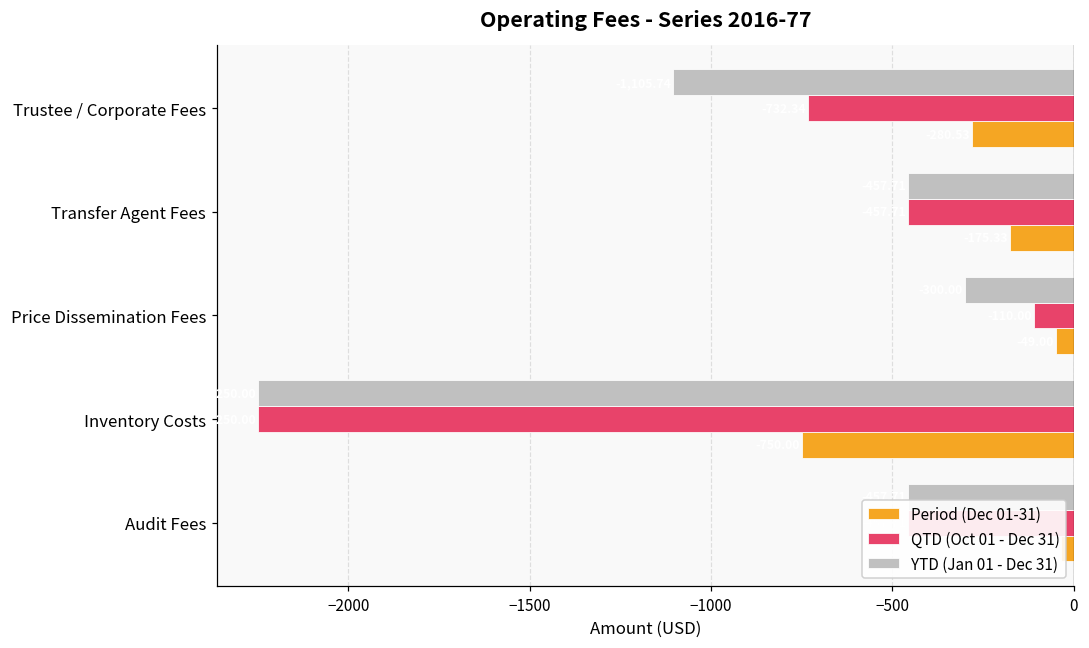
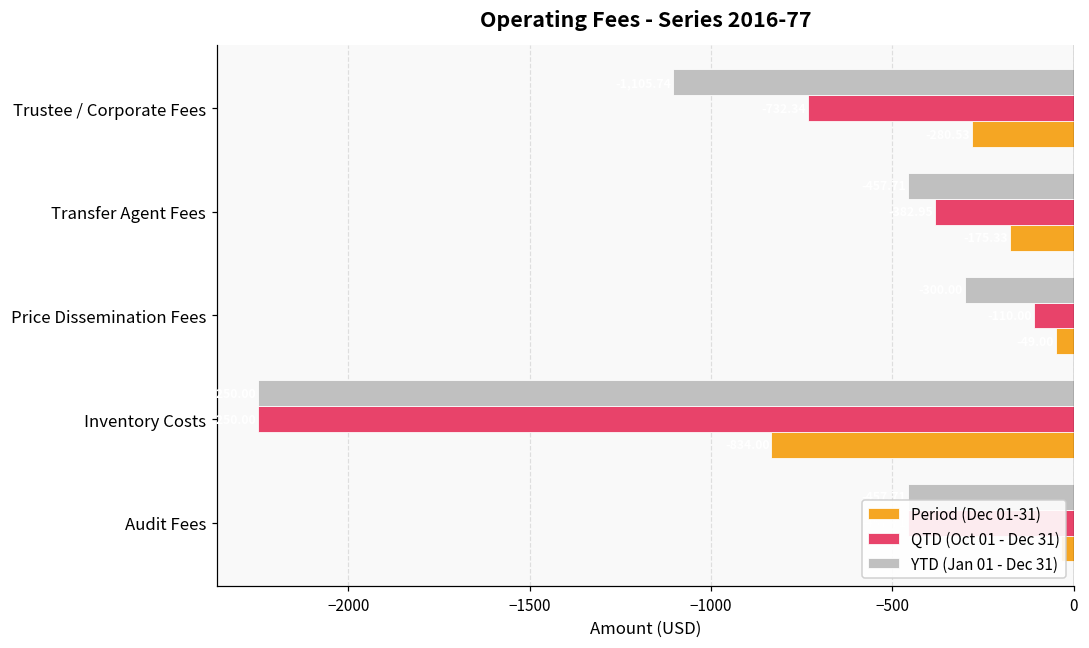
  {
    "Period (Dec 01-31)": {
      "Trustee / Corporate Fees": -280,
      "Transfer Agent Fees": -180,
      "Price Dissemination Fees": -50,
-     "Inventory Costs": -750
+     "Inventory Costs": -830
    },
    "QTD (Oct 01 - Dec 31)": {
      "Trustee / Corporate Fees": -730,
-     "Transfer Agent Fees": -460,
+     "Transfer Agent Fees": -380,
      "Price Dissemination Fees": -110,
      "Inventory Costs": -2250
    },
    "YTD (Jan 01 - Dec 31)": {
      "Trustee / Corporate Fees": -1110,
      "Transfer Agent Fees": -460,
      "Price Dissemination Fees": -300,
      "Inventory Costs": -2250,
      "Audit Fees": -460
    }
  }
